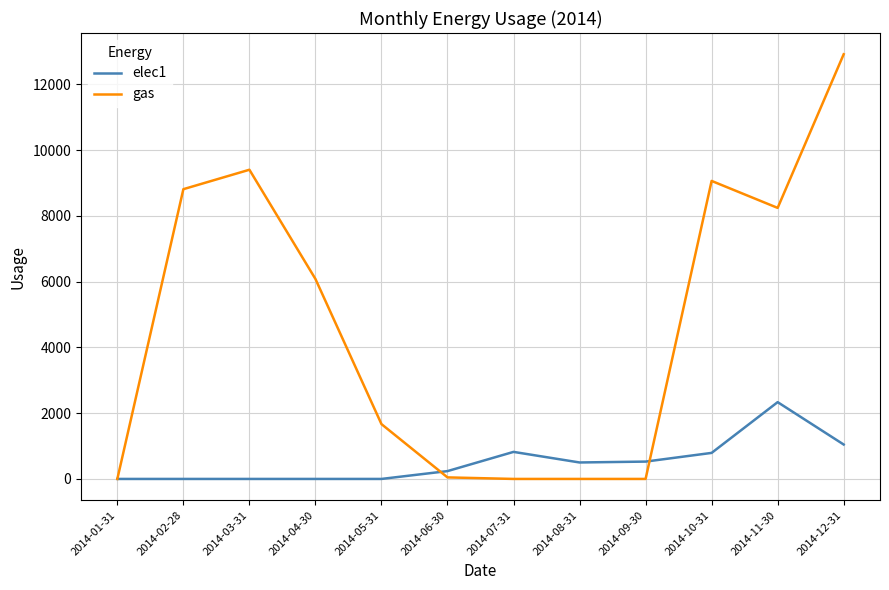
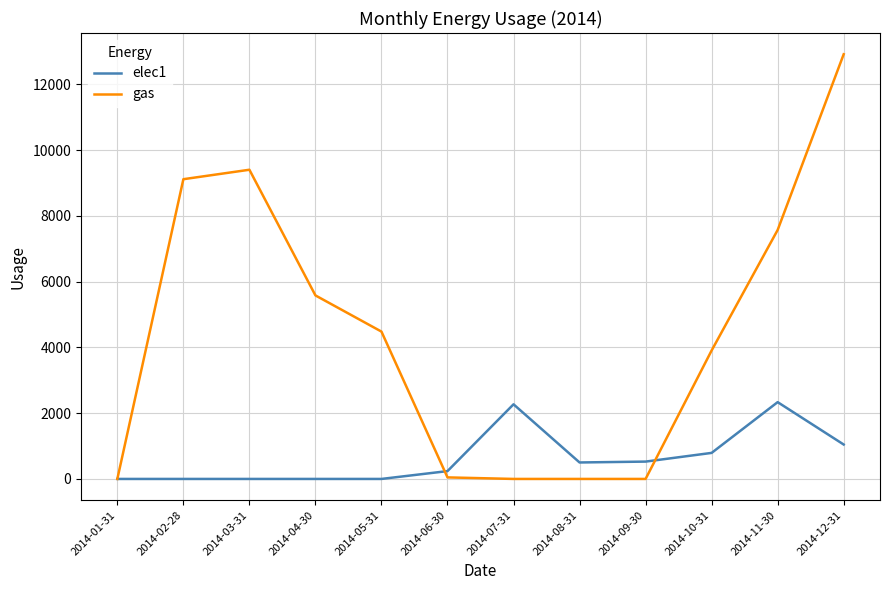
  {
    "elec1": {
      "2014-02-28": 0,
      "2014-03-31": 0,
      "2014-04-30": 0,
      "2014-05-31": 0,
      "2014-06-30": 200,
-     "2014-07-31": 800,
+     "2014-07-31": 2300,
      "2014-08-31": 500,
      "2014-09-30": 500,
      "2014-10-31": 800,
      "2014-11-30": 2300,
      "2014-12-31": 1000
    },
    "gas": {
-     "2014-02-28": 8800,
+     "2014-02-28": 9100,
      "2014-03-31": 9400,
-     "2014-04-30": 6100,
-     "2014-05-31": 1700,
+     "2014-04-30": 5600,
+     "2014-05-31": 4500,
      "2014-06-30": 0,
      "2014-07-31": 0,
      "2014-08-31": 0,
      "2014-09-30": 0,
-     "2014-10-31": 9100,
-     "2014-11-30": 8200,
+     "2014-10-31": 3900,
+     "2014-11-30": 7600,
      "2014-12-31": 12900
    }
  }
